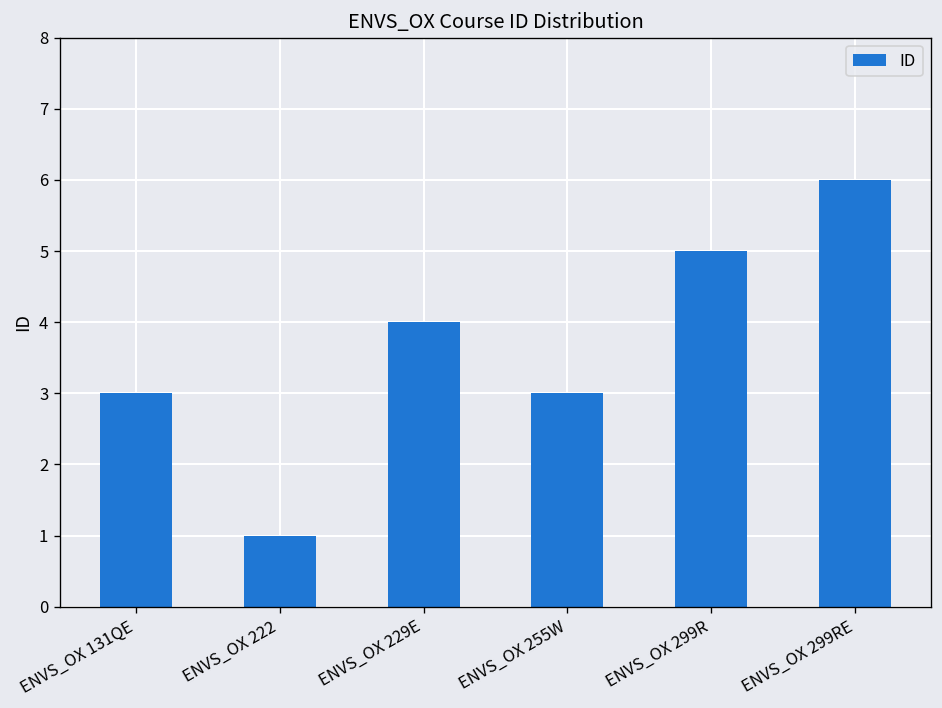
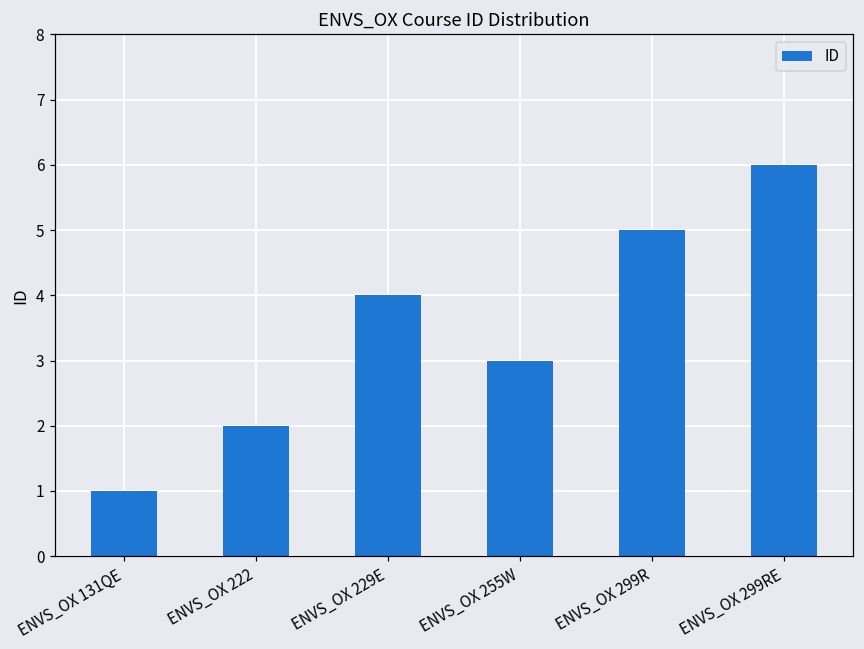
  {
-   "ENVS_OX 131QE": 3,
-   "ENVS_OX 222": 1,
+   "ENVS_OX 131QE": 1,
+   "ENVS_OX 222": 2,
    "ENVS_OX 229E": 4,
    "ENVS_OX 255W": 3,
    "ENVS_OX 299R": 5,
    "ENVS_OX 299RE": 6
  }
